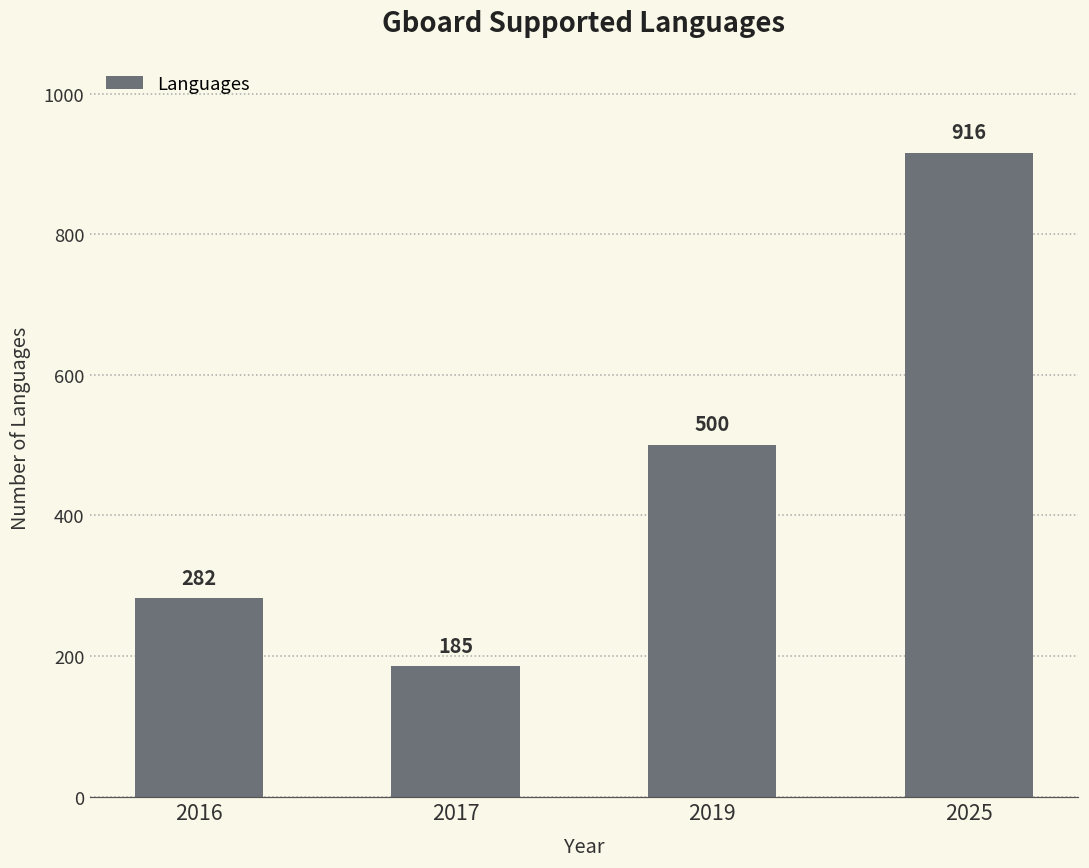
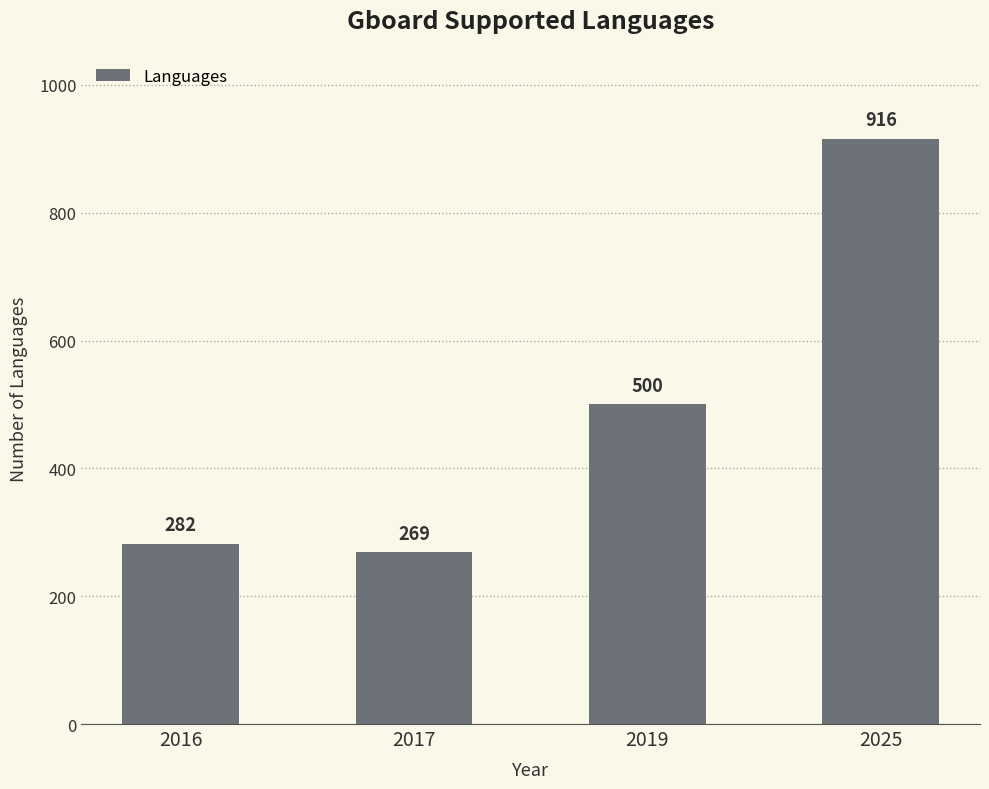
  {
    "2016": 282,
-   "2017": 185,
+   "2017": 269,
    "2019": 500,
    "2025": 916
  }
